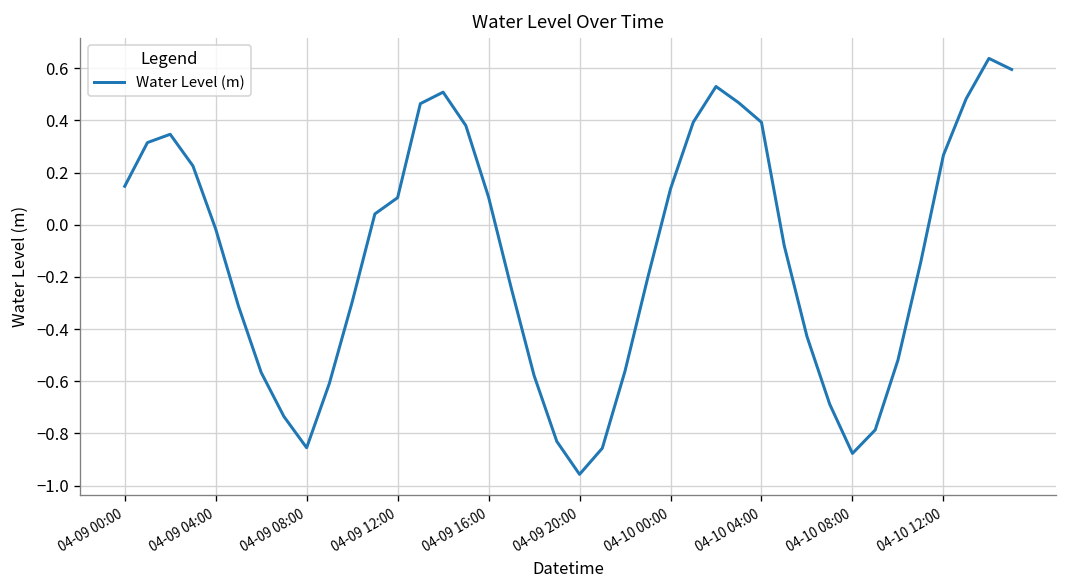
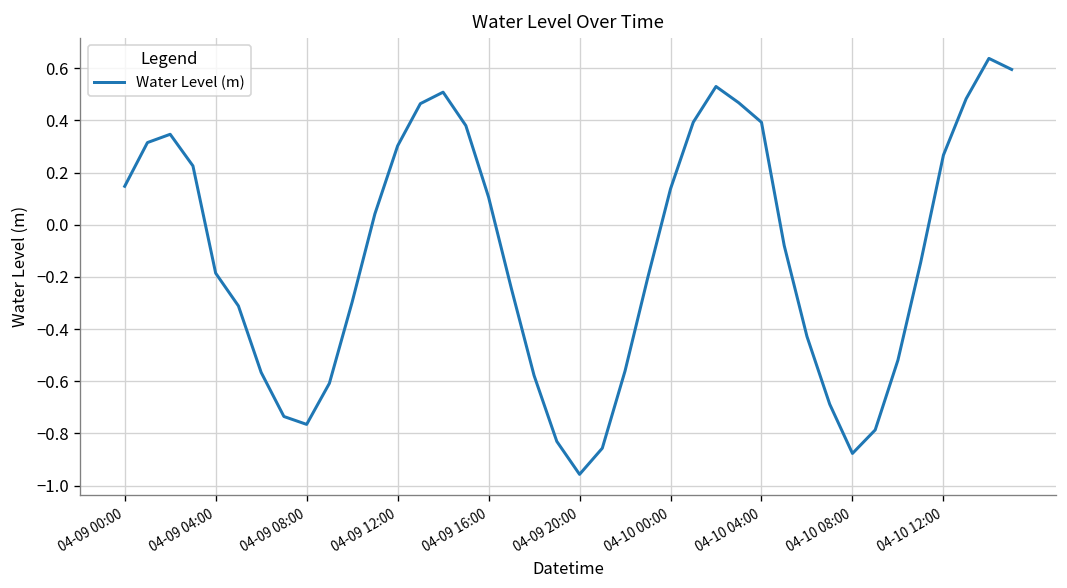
  {
    "04-09 00:00": 0.15,
-   "04-09 04:00": -0.02,
-   "04-09 08:00": -0.85,
-   "04-09 12:00": 0.10,
+   "04-09 04:00": -0.19,
+   "04-09 08:00": -0.77,
+   "04-09 12:00": 0.30,
    "04-09 16:00": 0.11,
    "04-09 20:00": -0.96,
    "04-10 00:00": 0.14,
    "04-10 04:00": 0.39,
    "04-10 08:00": -0.88,
    "04-10 12:00": 0.27
  }
